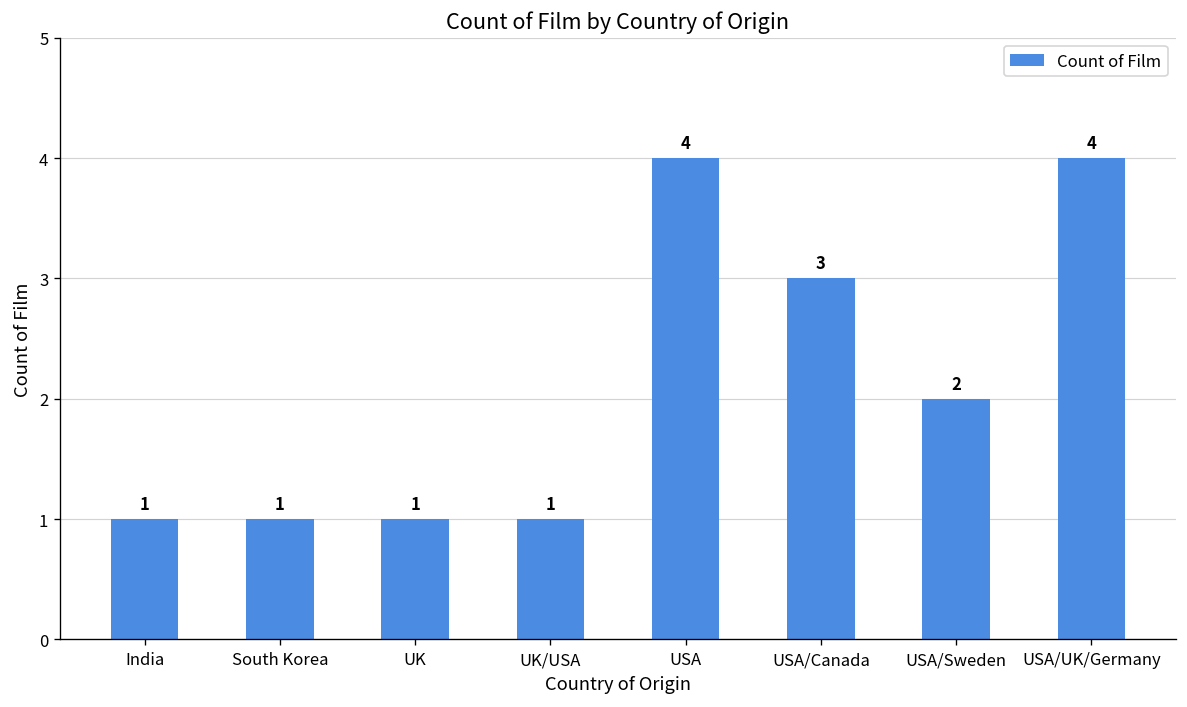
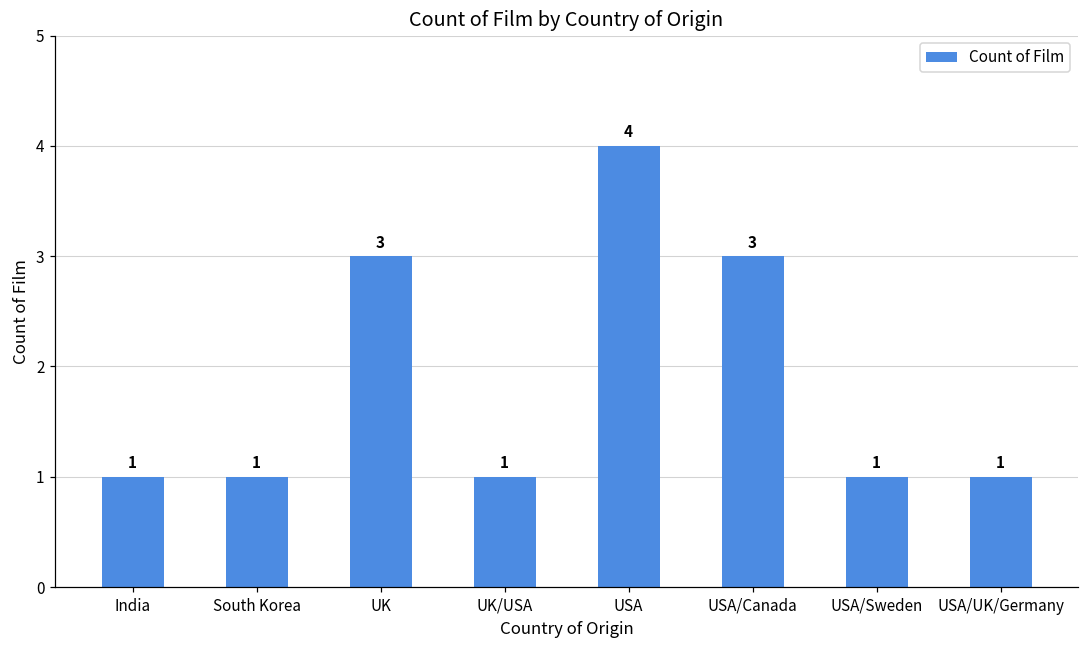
  {
    "India": 1,
    "South Korea": 1,
-   "UK": 1,
+   "UK": 3,
    "UK/USA": 1,
    "USA": 4,
    "USA/Canada": 3,
-   "USA/Sweden": 2,
-   "USA/UK/Germany": 4
+   "USA/Sweden": 1,
+   "USA/UK/Germany": 1
  }
